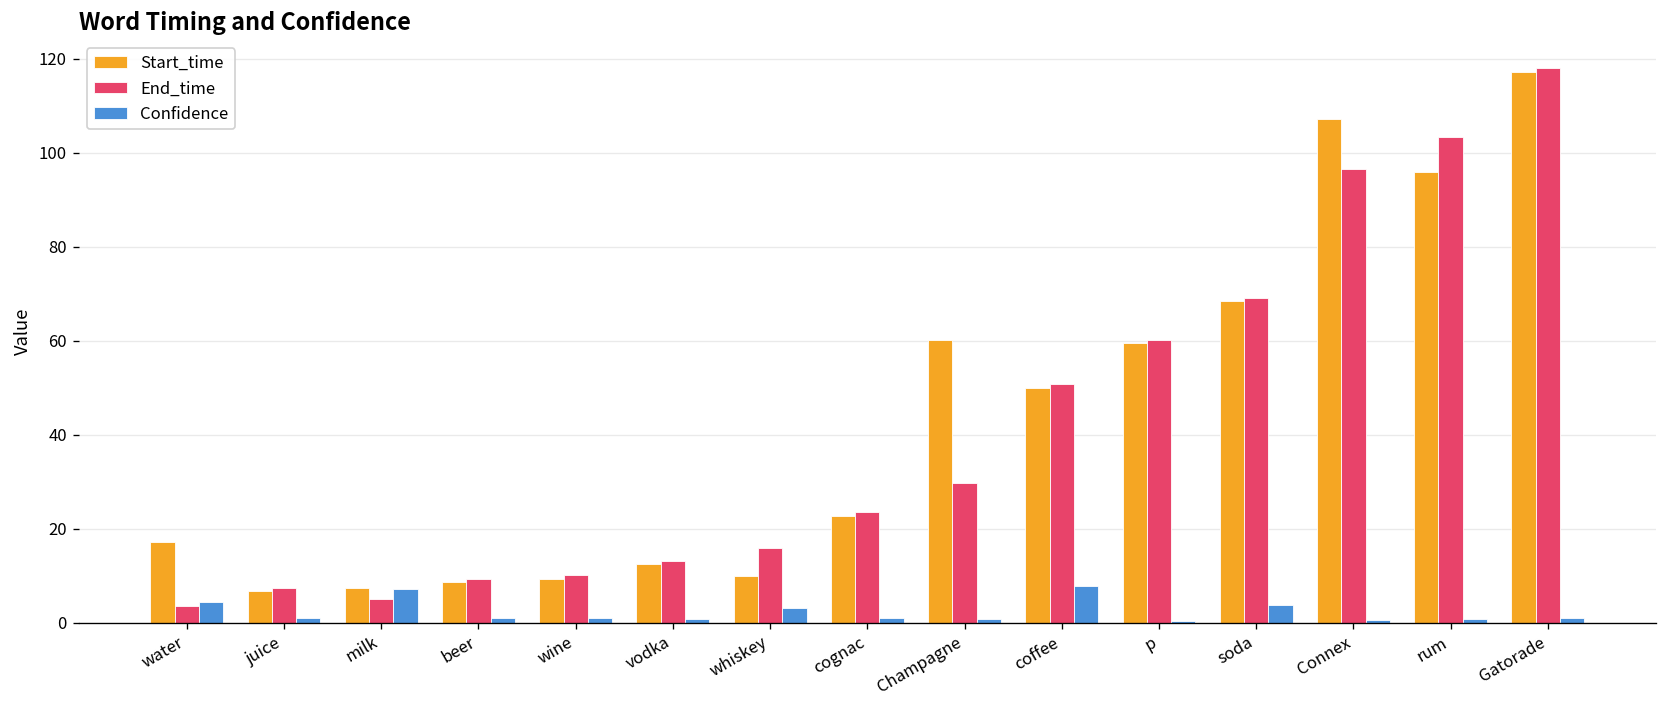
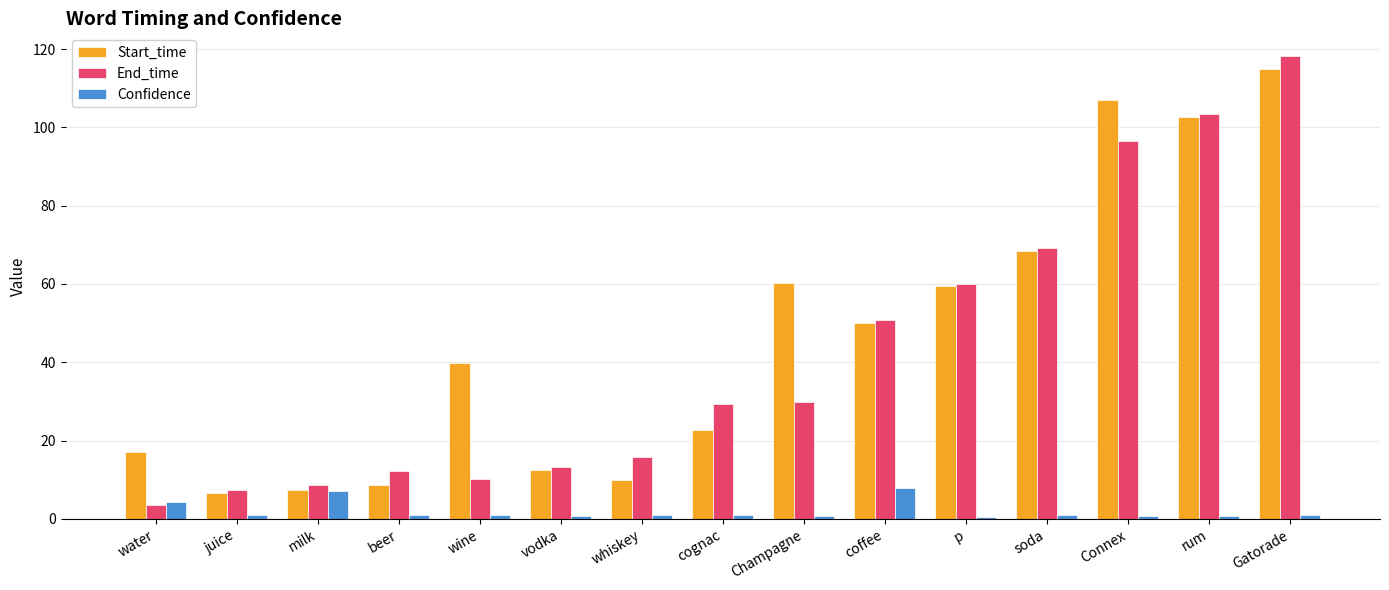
  {
    "Start_time": {
      "water": 17,
      "juice": 7,
      "milk": 7,
      "beer": 9,
-     "wine": 9,
+     "wine": 40,
      "vodka": 12,
      "whiskey": 10,
      "cognac": 23,
      "Champagne": 60,
      "coffee": 50,
      "p": 60,
      "soda": 69,
      "Connex": 107,
-     "rum": 96,
-     "Gatorade": 117
+     "rum": 103,
+     "Gatorade": 115
    },
    "End_time": {
      "water": 4,
      "juice": 7,
-     "milk": 5,
-     "beer": 9,
+     "milk": 9,
+     "beer": 12,
      "wine": 10,
      "vodka": 13,
      "whiskey": 16,
-     "cognac": 24,
+     "cognac": 29,
      "Champagne": 30,
      "coffee": 51,
      "p": 60,
      "soda": 69,
      "Connex": 97,
      "rum": 103,
      "Gatorade": 118
    },
    "Confidence": {
      "water": 4,
      "juice": 1,
      "milk": 7,
      "beer": 1,
      "wine": 1,
      "vodka": 1,
-     "whiskey": 3,
+     "whiskey": 1,
      "cognac": 1,
      "Champagne": 1,
      "coffee": 8,
-     "soda": 4,
+     "soda": 1,
      "Connex": 1,
      "rum": 1,
      "Gatorade": 1
    }
  }
